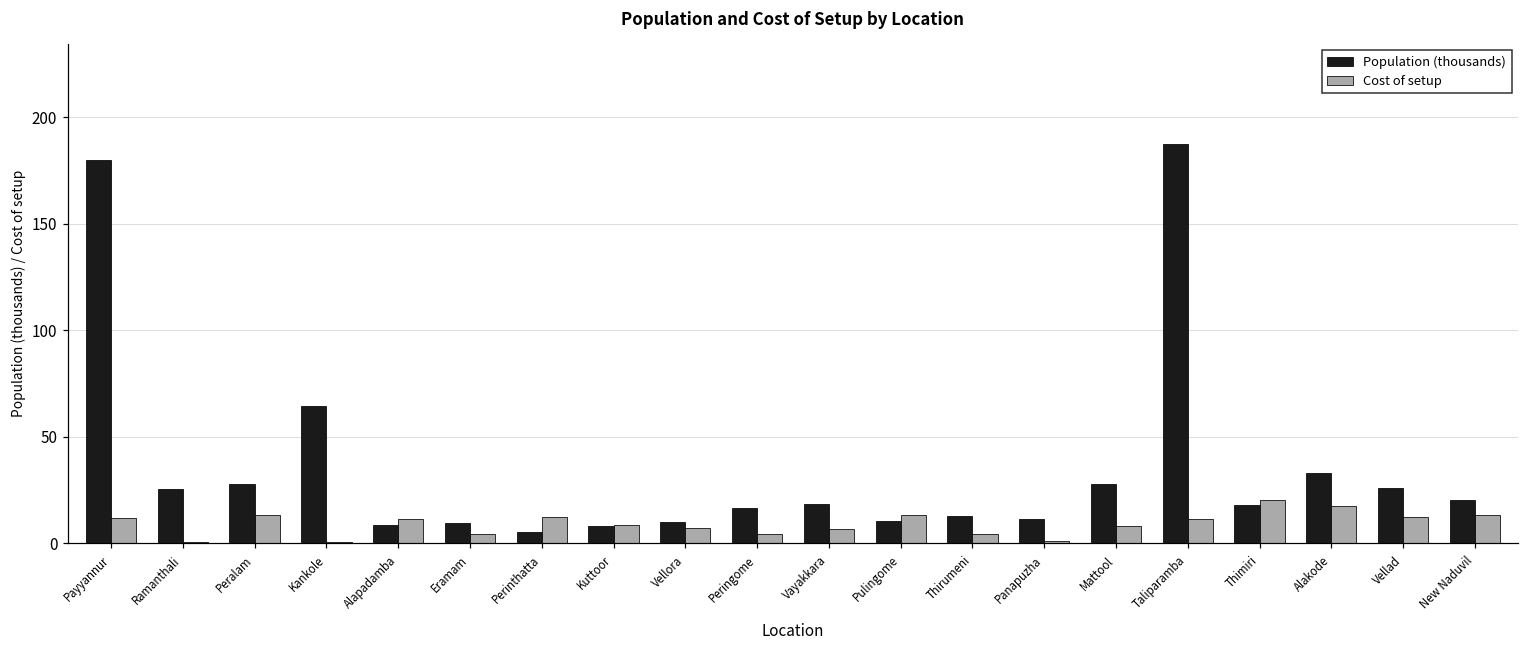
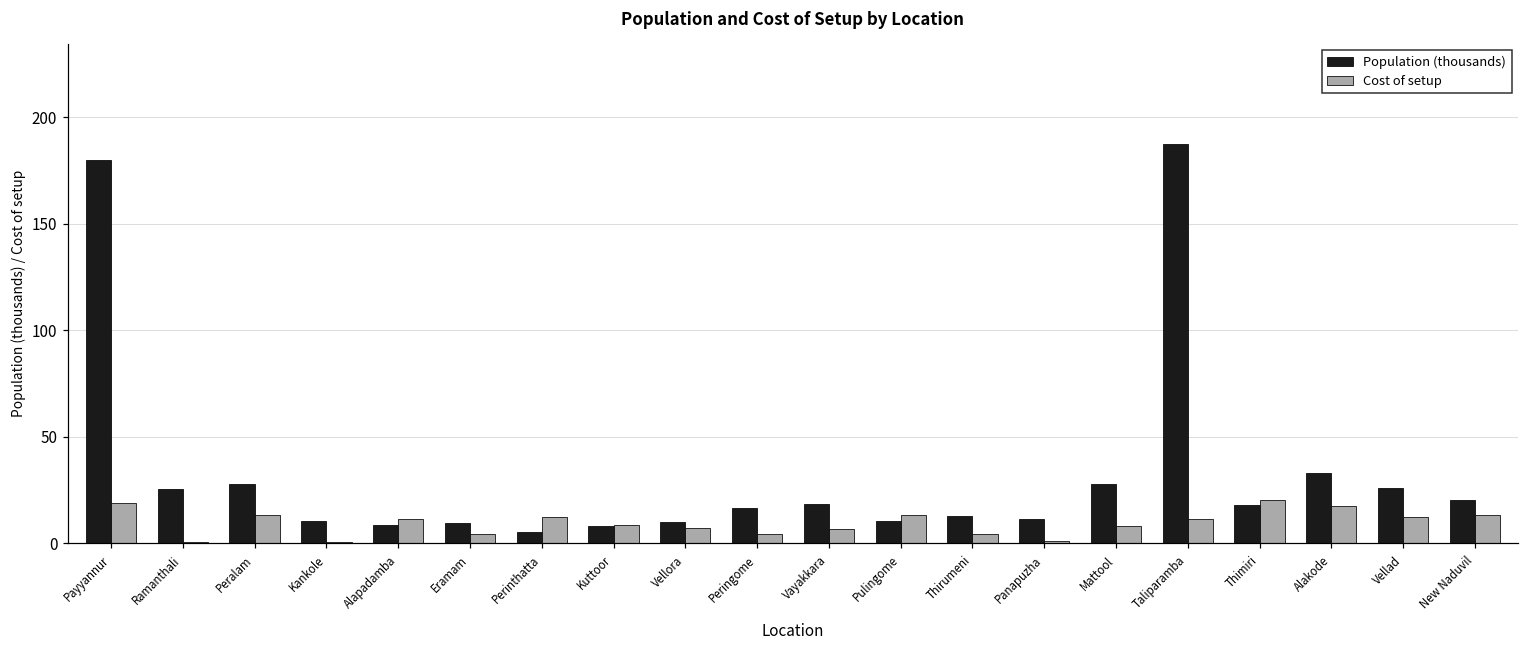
  {
    "Population (thousands)": {
      "Payyannur": 180,
      "Ramanthali": 26,
      "Peralam": 28,
-     "Kankole": 65,
+     "Kankole": 11,
      "Alapadamba": 9,
      "Eramam": 9,
      "Perinthatta": 5,
      "Kuttoor": 8,
      "Vellora": 10,
      "Peringome": 17,
      "Vayakkara": 19,
      "Pulingome": 11,
      "Thirumeni": 13,
      "Panapuzha": 11,
      "Mattool": 28,
      "Taliparamba": 188,
      "Thimiri": 18,
      "Alakode": 33,
      "Vellad": 26,
      "New Naduvil": 20
    },
    "Cost of setup": {
-     "Payyannur": 12,
+     "Payyannur": 19,
      "Peralam": 13,
      "Alapadamba": 12,
      "Eramam": 4,
      "Perinthatta": 12,
      "Kuttoor": 9,
      "Vellora": 7,
      "Peringome": 4,
      "Vayakkara": 7,
      "Pulingome": 14,
      "Thirumeni": 4,
      "Mattool": 8,
      "Taliparamba": 11,
      "Thimiri": 20,
      "Alakode": 18,
      "Vellad": 13,
      "New Naduvil": 13
    }
  }
